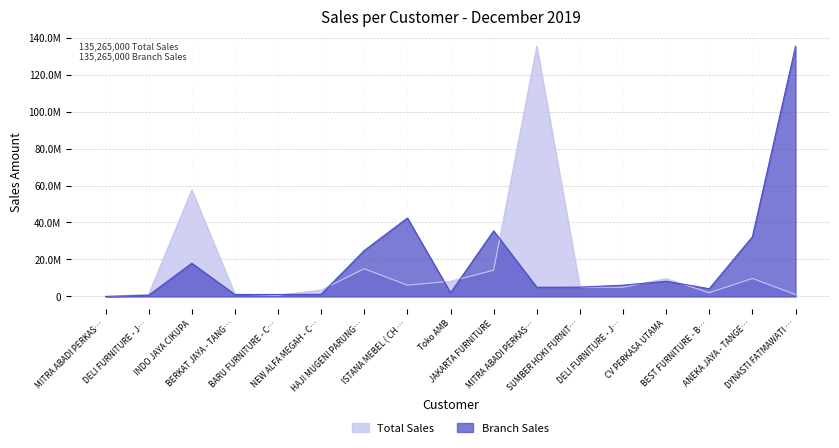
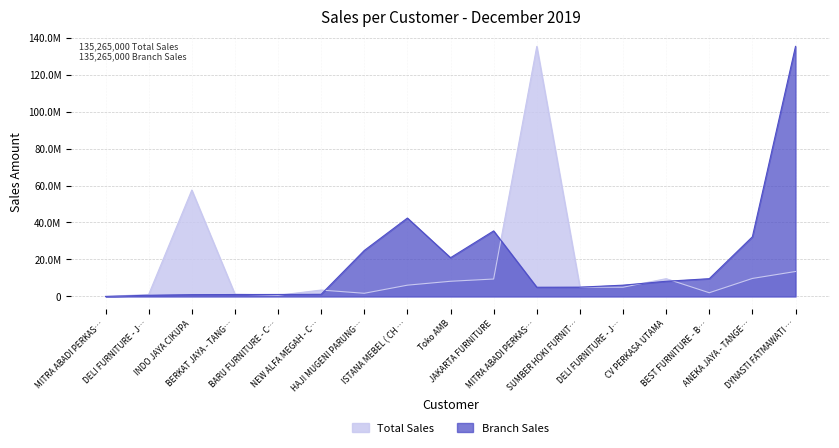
  {
    "Total Sales": {
      "INDO JAYA CIKUPA": 58000000,
      "NEW ALFA MEGAH - C…": 3000000,
-     "HAJI MUGENI PARUNG…": 15000000,
+     "HAJI MUGENI PARUNG…": 2000000,
      "ISTANA MEBEL ( CH …": 6000000,
      "Toko AMB": 8000000,
-     "JAKARTA FURNITURE": 14000000,
+     "JAKARTA FURNITURE": 9000000,
      "CV PERKASA UTAMA": 10000000,
      "BEST FURNITURE - B…": 2000000,
      "ANEKA JAYA - TANGE…": 10000000,
-     "DYNASTI FATMAWATI …": 1000000
+     "DYNASTI FATMAWATI …": 13000000
    },
    "Branch Sales": {
-     "INDO JAYA CIKUPA": 18000000,
+     "INDO JAYA CIKUPA": 1000000,
      "NEW ALFA MEGAH - C…": 1000000,
      "HAJI MUGENI PARUNG…": 25000000,
      "ISTANA MEBEL ( CH …": 42000000,
-     "Toko AMB": 2000000,
+     "Toko AMB": 21000000,
      "JAKARTA FURNITURE": 35000000,
      "CV PERKASA UTAMA": 8000000,
-     "BEST FURNITURE - B…": 4000000,
+     "BEST FURNITURE - B…": 10000000,
      "ANEKA JAYA - TANGE…": 32000000,
      "DYNASTI FATMAWATI …": 135000000
    }
  }
